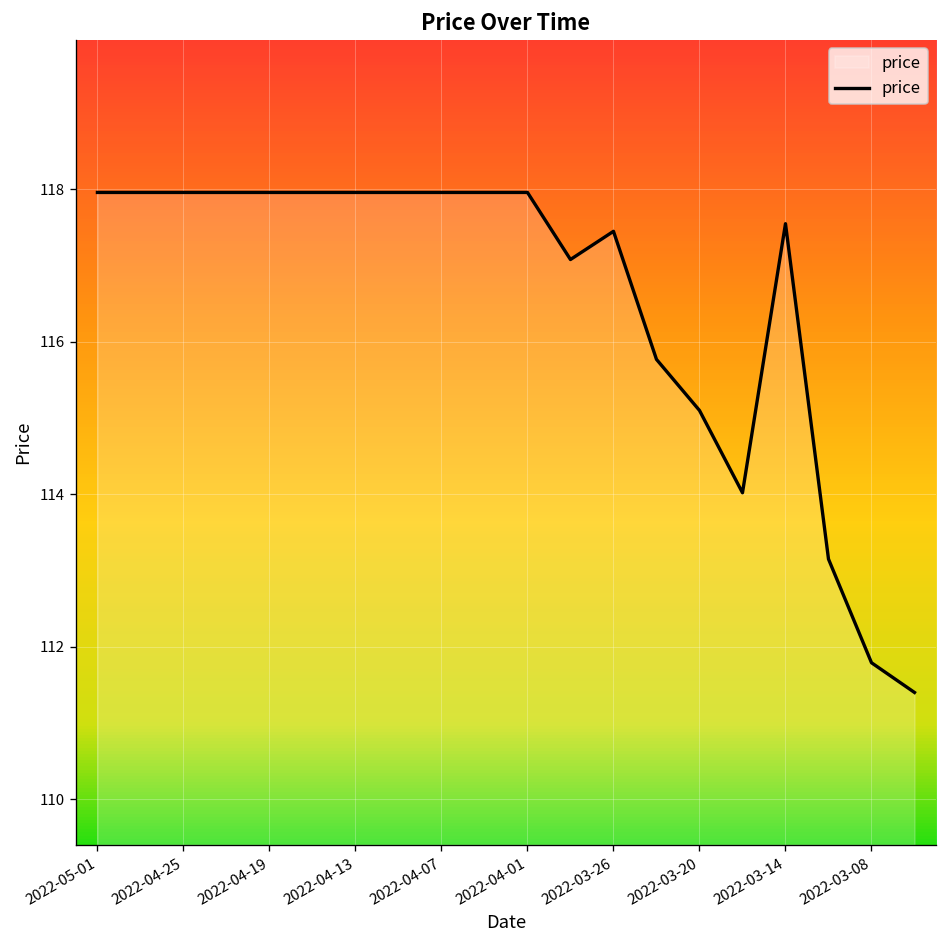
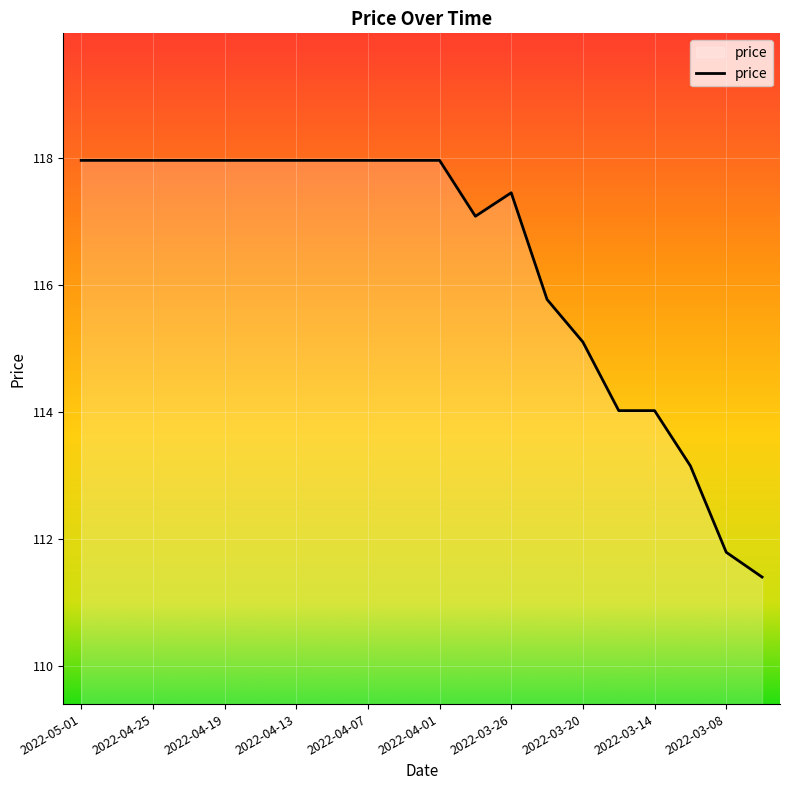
  {
    "2022-05-01": 118.0,
    "2022-04-25": 118.0,
    "2022-04-19": 118.0,
    "2022-04-13": 118.0,
    "2022-04-07": 118.0,
    "2022-04-01": 118.0,
    "2022-03-26": 117.5,
    "2022-03-20": 115.1,
-   "2022-03-14": 117.6,
+   "2022-03-14": 114.0,
    "2022-03-08": 111.8
  }
